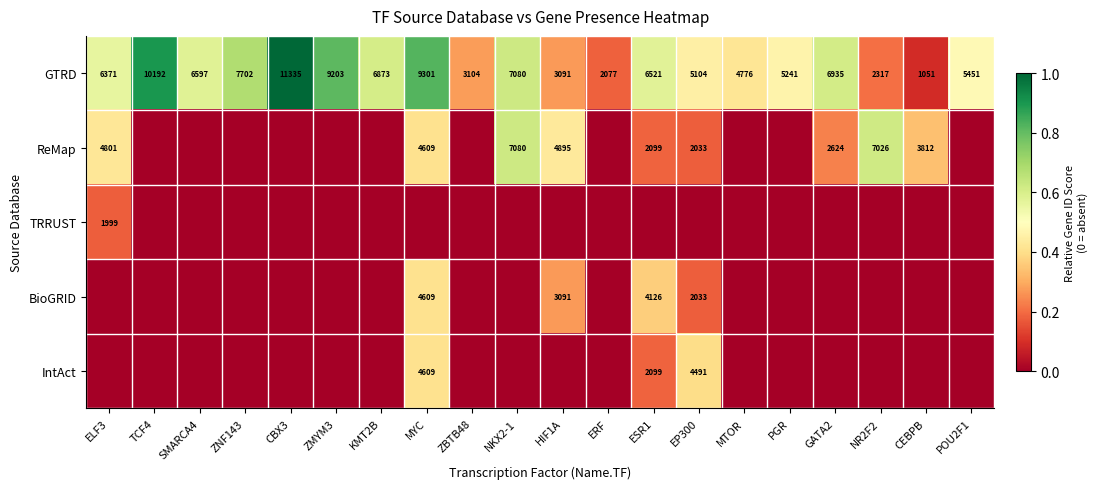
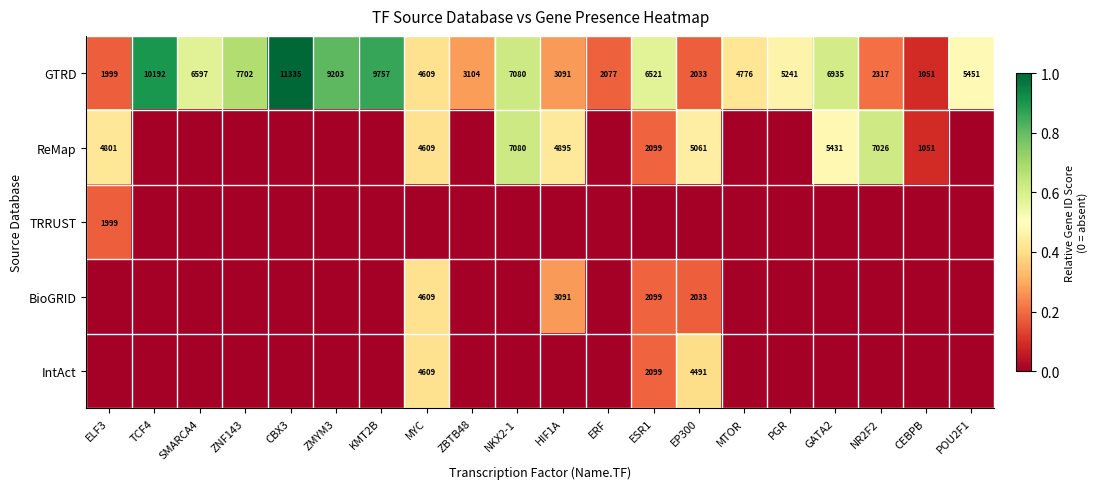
  {
    "GTRD": {
-     "ELF3": 6371,
+     "ELF3": 1999,
      "TCF4": 10192,
      "SMARCA4": 6597,
      "ZNF143": 7702,
      "CBX3": 11335,
      "ZMYM3": 9203,
-     "KMT2B": 6873,
-     "MYC": 9301,
+     "KMT2B": 9757,
+     "MYC": 4609,
      "ZBTB48": 3104,
      "NKX2-1": 7080,
      "HIF1A": 3091,
      "ERF": 2077,
      "ESR1": 6521,
-     "EP300": 5104,
+     "EP300": 2033,
      "MTOR": 4776,
      "PGR": 5241,
      "GATA2": 6935,
      "NR2F2": 2317,
      "CEBPB": 1051,
      "POU2F1": 5451
    },
    "ReMap": {
      "ELF3": 4801,
      "MYC": 4609,
      "NKX2-1": 7080,
      "HIF1A": 4895,
      "ESR1": 2099,
-     "EP300": 2033,
-     "GATA2": 2624,
+     "EP300": 5061,
+     "GATA2": 5431,
      "NR2F2": 7026,
-     "CEBPB": 3812
+     "CEBPB": 1051
    },
    "TRRUST": {
      "ELF3": 1999
    },
    "BioGRID": {
      "MYC": 4609,
      "HIF1A": 3091,
-     "ESR1": 4126,
+     "ESR1": 2099,
      "EP300": 2033
    },
    "IntAct": {
      "MYC": 4609,
      "ESR1": 2099,
      "EP300": 4491
    }
  }
